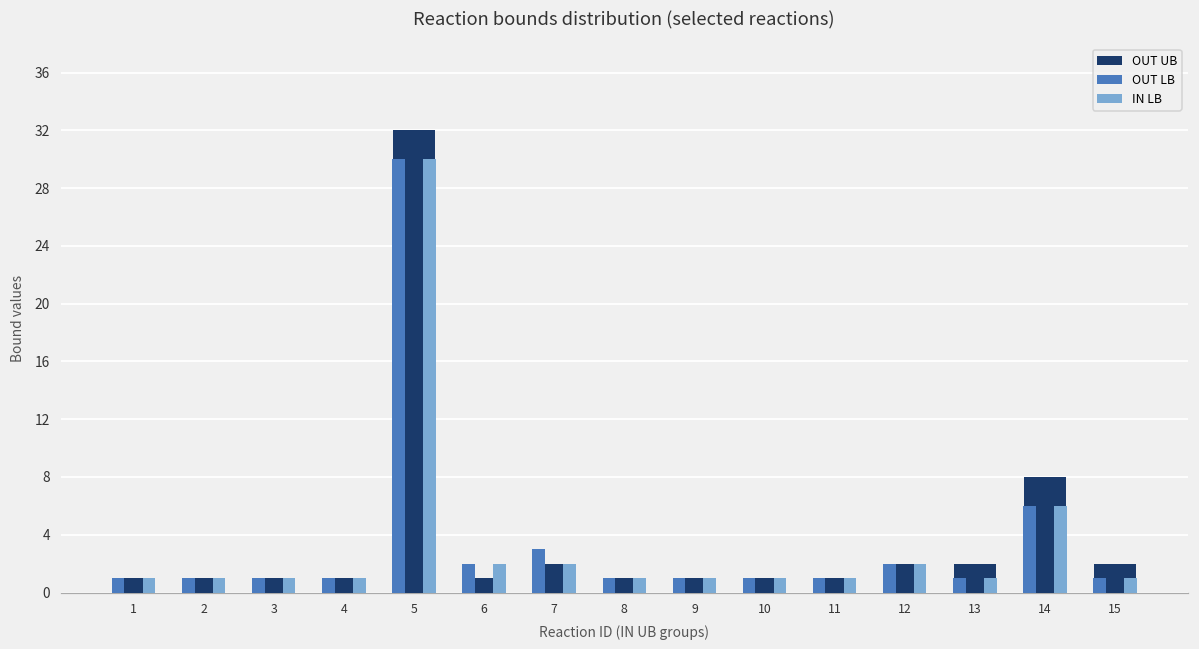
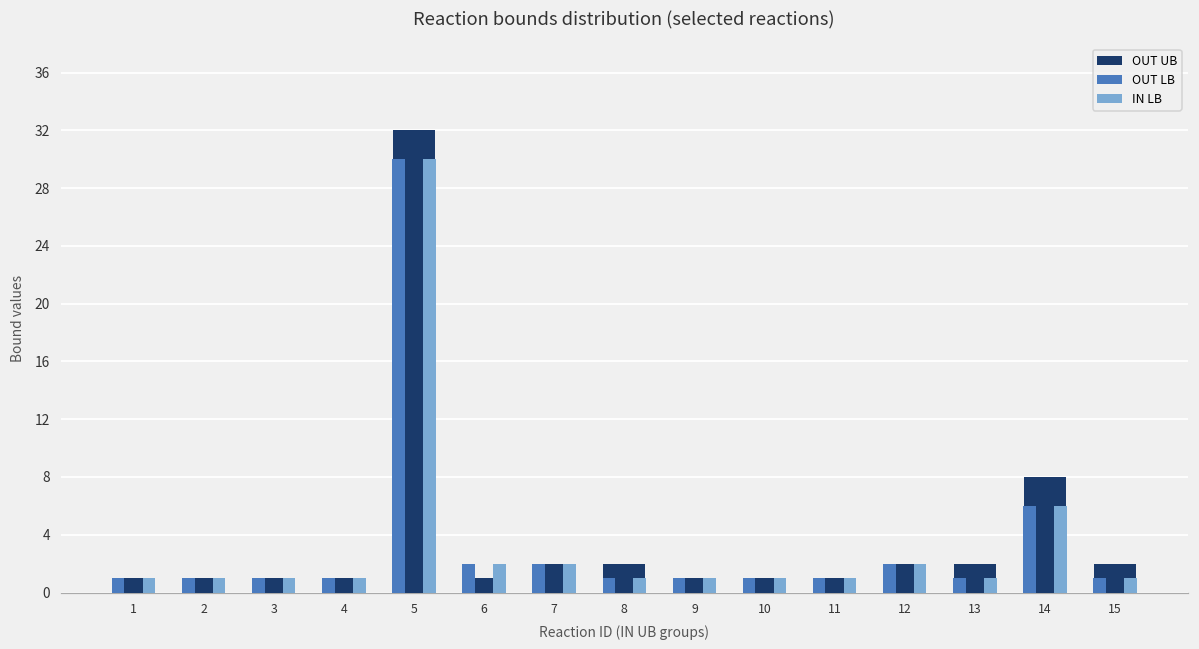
  {
    "OUT UB": {
      "1": 1,
      "2": 1,
      "3": 1,
      "4": 1,
      "5": 32,
      "6": 1,
      "7": 2,
-     "8": 1,
+     "8": 2,
      "9": 1,
      "10": 1,
      "11": 1,
      "12": 2,
      "13": 2,
      "14": 8,
      "15": 2
    },
    "OUT LB": {
      "1": 1,
      "2": 1,
      "3": 1,
      "4": 1,
      "6": 2,
-     "7": 3,
+     "7": 2,
      "9": 1,
      "10": 1,
      "11": 1,
      "12": 2
    },
    "IN LB": {
      "1": 1,
      "2": 1,
      "3": 1,
      "4": 1,
      "6": 2,
      "7": 2,
      "9": 1,
      "10": 1,
      "11": 1,
      "12": 2
    }
  }
